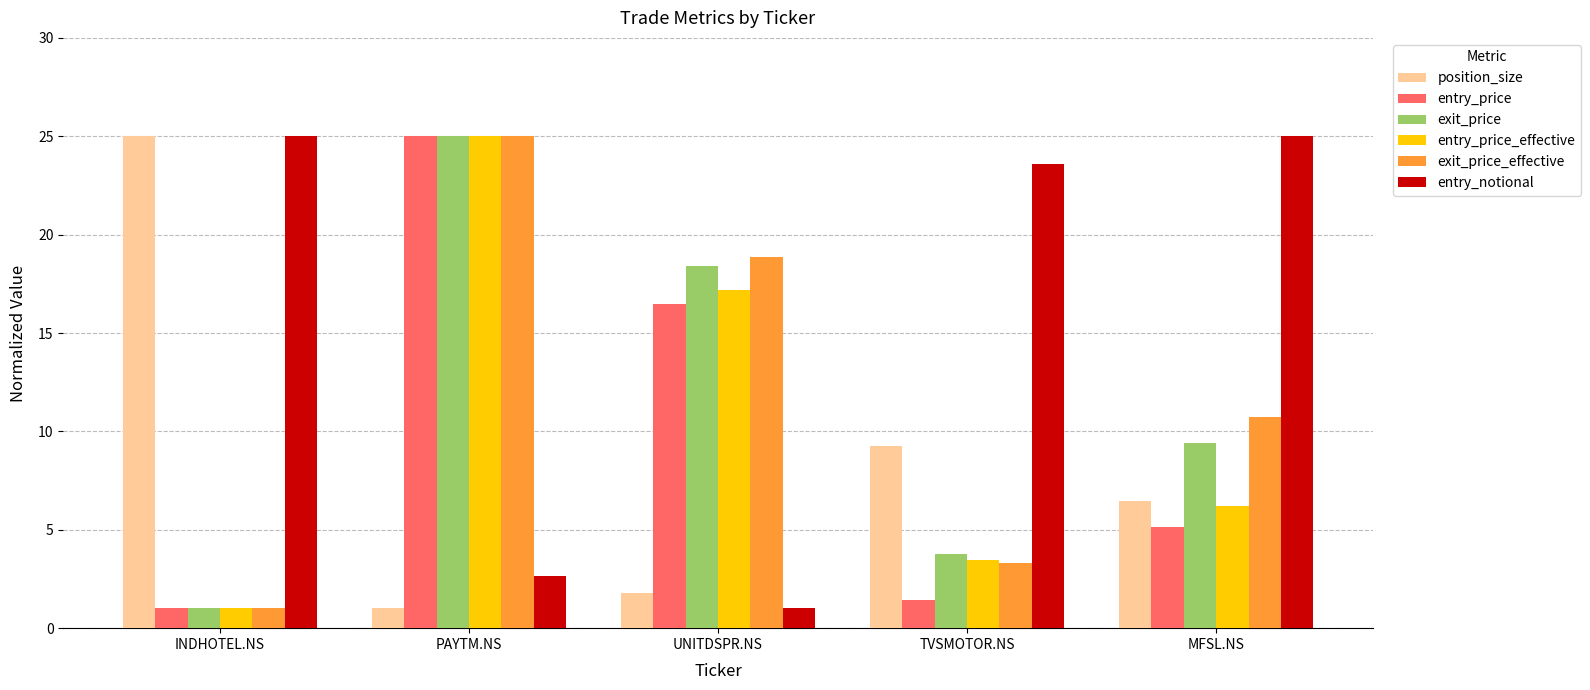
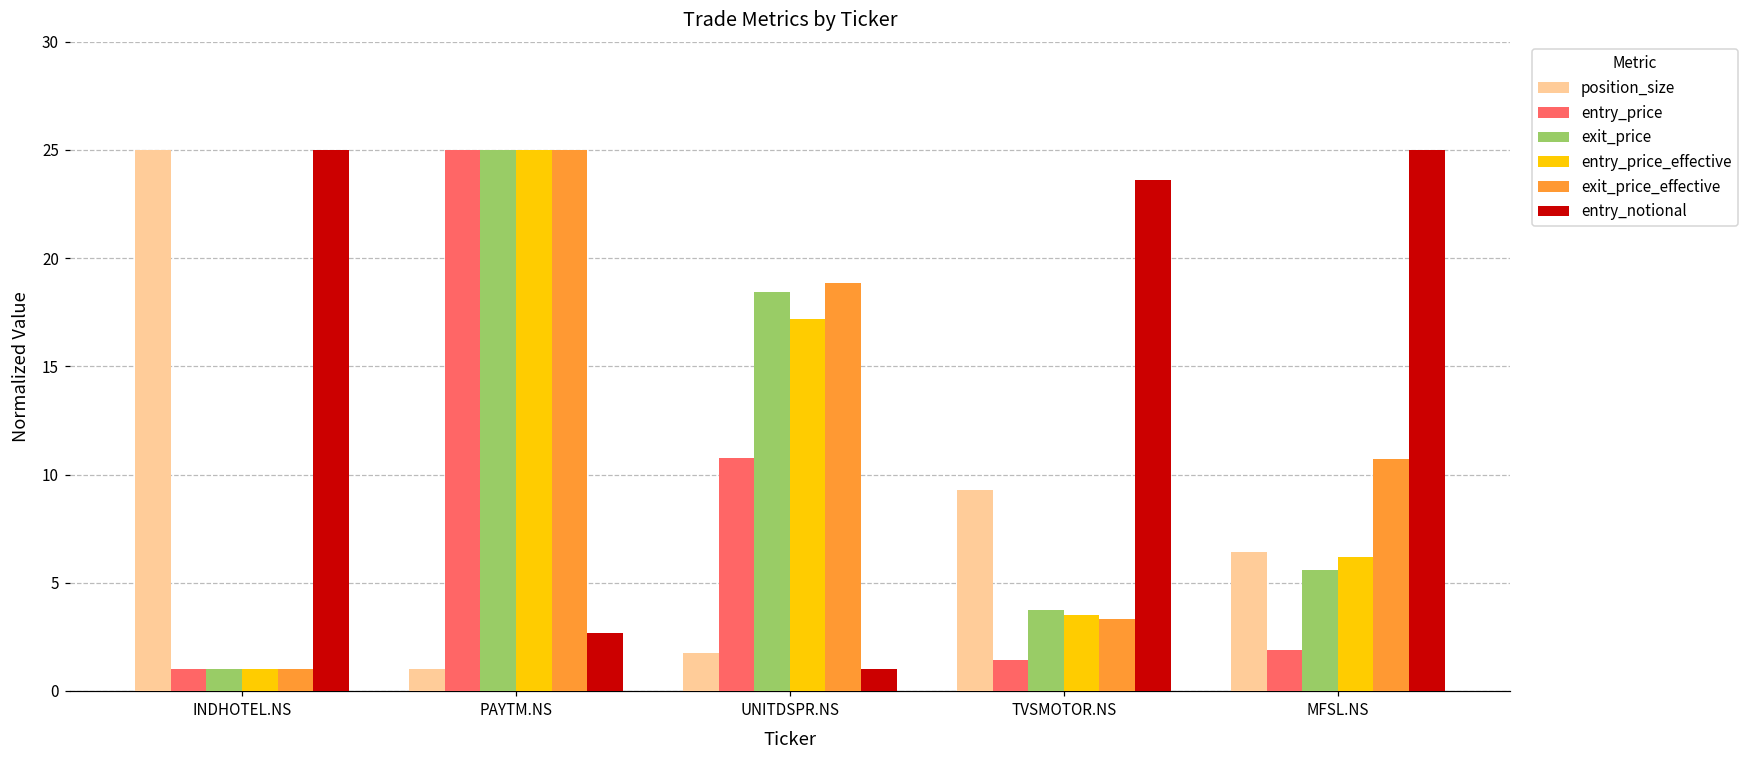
  {
    "position_size": {
      "INDHOTEL.NS": 25.0,
      "PAYTM.NS": 1.0,
      "UNITDSPR.NS": 1.8,
      "TVSMOTOR.NS": 9.3,
      "MFSL.NS": 6.4
    },
    "entry_price": {
      "INDHOTEL.NS": 1.0,
      "PAYTM.NS": 25.0,
-     "UNITDSPR.NS": 16.5,
+     "UNITDSPR.NS": 10.8,
      "TVSMOTOR.NS": 1.4,
-     "MFSL.NS": 5.1
+     "MFSL.NS": 1.9
    },
    "exit_price": {
      "INDHOTEL.NS": 1.0,
      "PAYTM.NS": 25.0,
      "UNITDSPR.NS": 18.4,
      "TVSMOTOR.NS": 3.8,
-     "MFSL.NS": 9.4
+     "MFSL.NS": 5.6
    },
    "entry_price_effective": {
      "INDHOTEL.NS": 1.0,
      "PAYTM.NS": 25.0,
      "UNITDSPR.NS": 17.2,
      "TVSMOTOR.NS": 3.5,
      "MFSL.NS": 6.2
    },
    "exit_price_effective": {
      "INDHOTEL.NS": 1.0,
      "PAYTM.NS": 25.0,
      "UNITDSPR.NS": 18.9,
      "TVSMOTOR.NS": 3.3,
      "MFSL.NS": 10.7
    },
    "entry_notional": {
      "INDHOTEL.NS": 25.0,
      "PAYTM.NS": 2.7,
      "UNITDSPR.NS": 1.0,
      "TVSMOTOR.NS": 23.6,
      "MFSL.NS": 25.0
    }
  }
